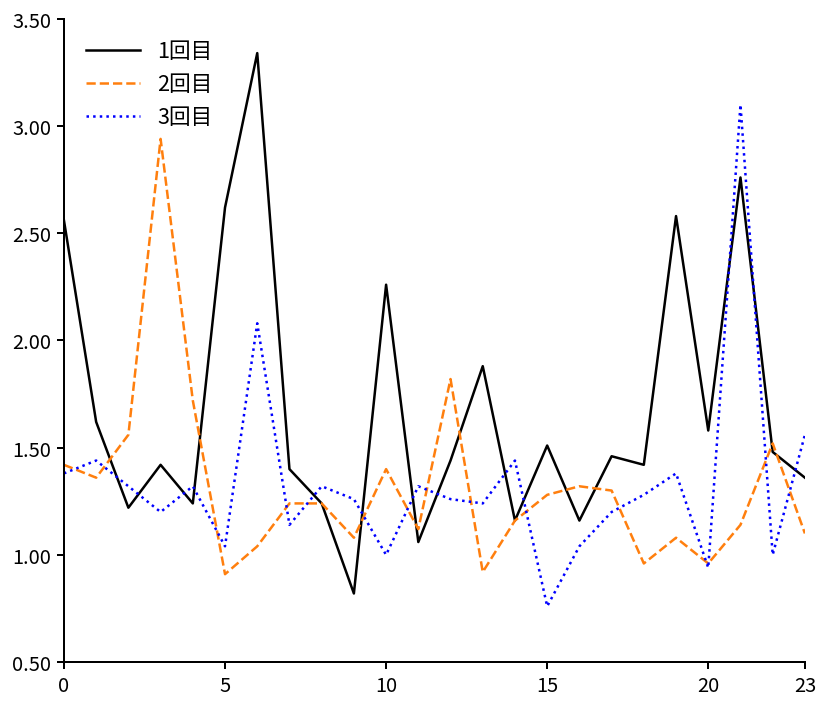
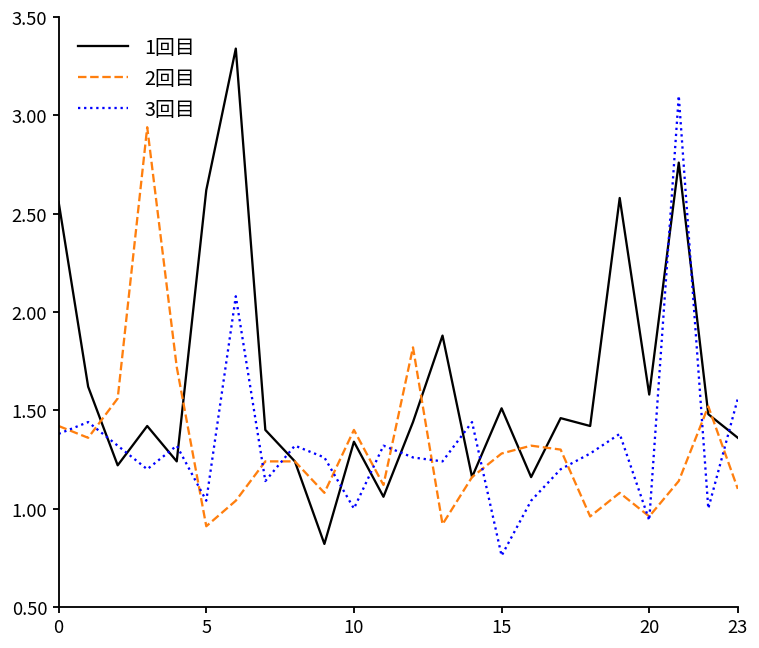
  {
    "1回目": {
      "0": 2.56,
      "5": 2.62,
-     "10": 2.26,
+     "10": 1.34,
      "15": 1.51,
      "20": 1.58,
      "23": 1.36
    },
    "2回目": {
      "0": 1.42,
      "5": 0.91,
      "10": 1.40,
      "15": 1.28,
      "20": 0.96,
      "23": 1.10
    },
    "3回目": {
      "0": 1.38,
      "5": 1.04,
      "10": 1.00,
      "15": 0.76,
      "20": 0.94,
      "23": 1.56
    }
  }
